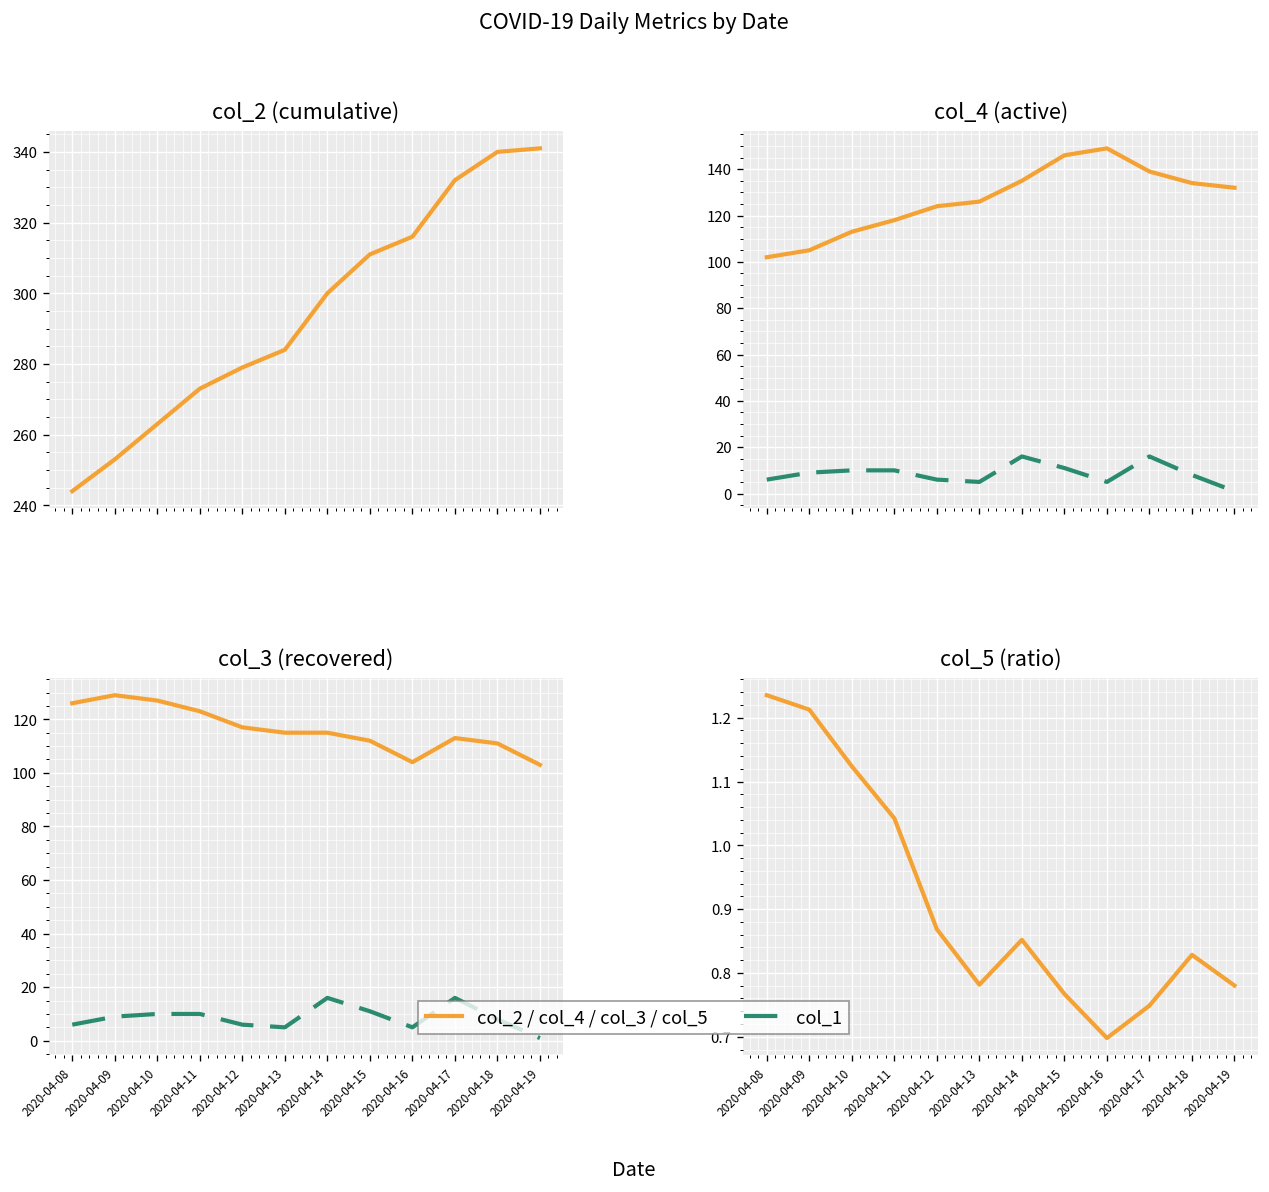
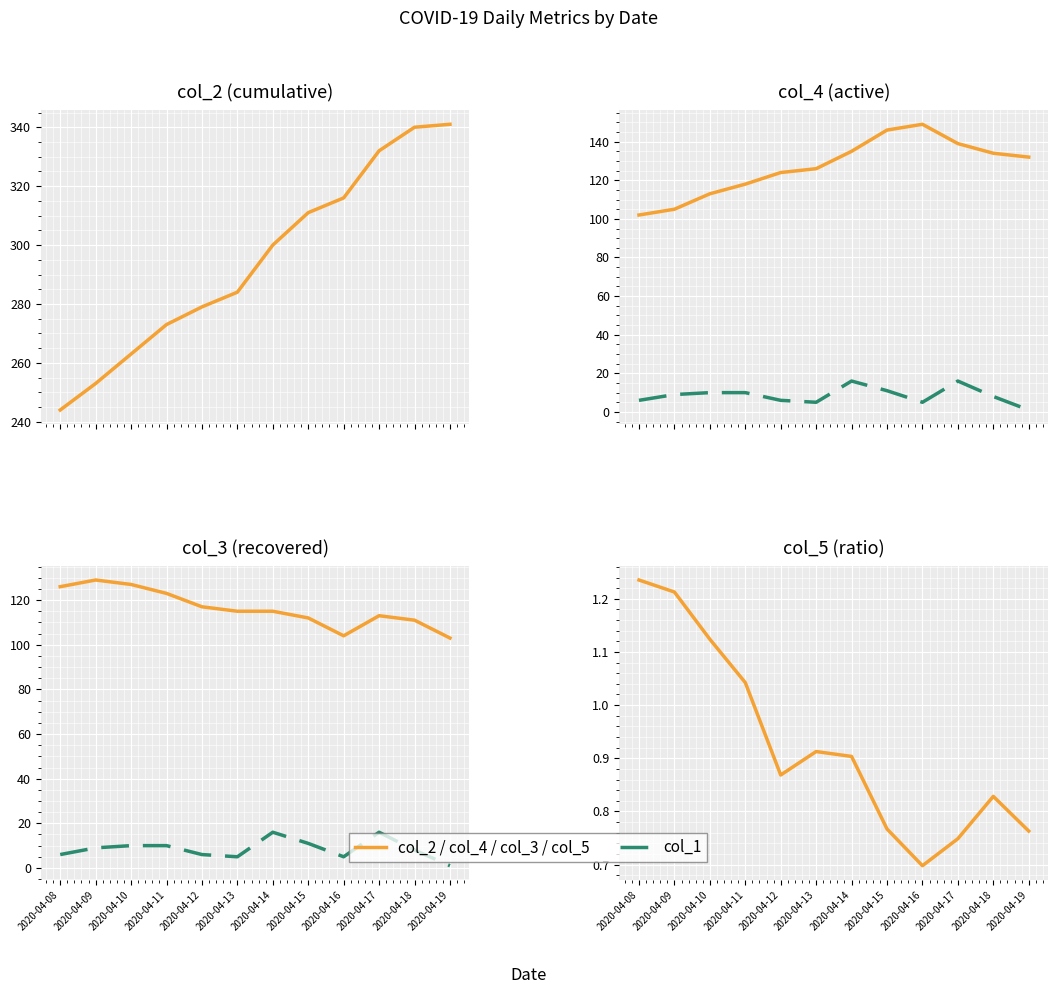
  {
    "col_3 (recovered)": {
      "col_1": {
        "2020-04-08": 6,
        "2020-04-09": 9,
        "2020-04-10": 10,
        "2020-04-11": 10,
        "2020-04-12": 6,
        "2020-04-13": 5,
        "2020-04-14": 16,
        "2020-04-15": 11,
        "2020-04-16": 5,
        "2020-04-17": 16,
        "2020-04-19": 1
      }
    },
    "col_5 (ratio)": {
      "2020-04-08": 1.24,
      "2020-04-09": 1.21,
      "2020-04-10": 1.12,
      "2020-04-11": 1.04,
      "2020-04-12": 0.87,
-     "2020-04-13": 0.78,
-     "2020-04-14": 0.85,
+     "2020-04-13": 0.91,
+     "2020-04-14": 0.90,
      "2020-04-15": 0.77,
      "2020-04-16": 0.70,
      "2020-04-17": 0.75,
      "2020-04-18": 0.83,
-     "2020-04-19": 0.78
+     "2020-04-19": 0.76
    }
  }
